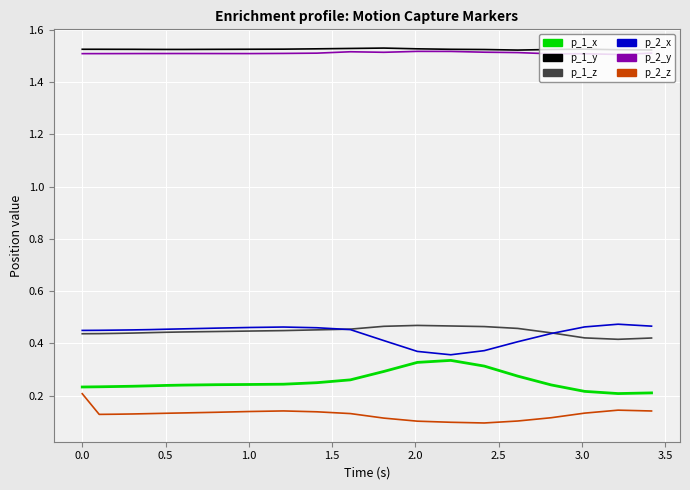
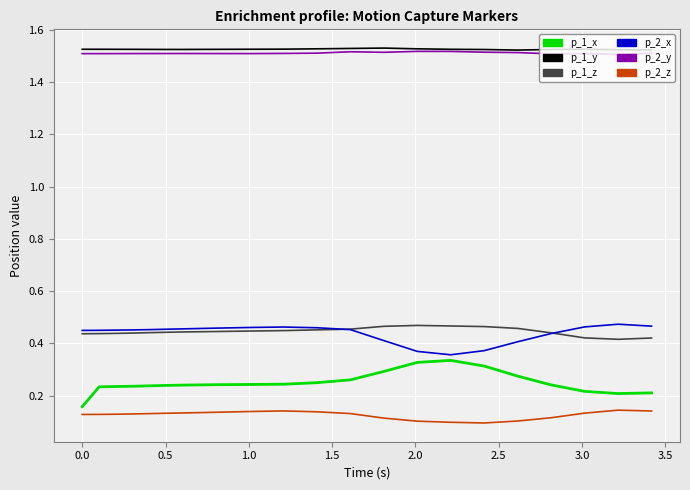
  {
    "p_1_x": {
-     "0.0": 0.23
+     "0.0": 0.16
    },
    "p_1_y": {
      "0.0": 1.53
    },
    "p_1_z": {
      "0.0": 0.44
    },
    "p_2_x": {
      "0.0": 0.45
    },
    "p_2_y": {
      "0.0": 1.51
    },
    "p_2_z": {
-     "0.0": 0.21
+     "0.0": 0.13
    }
  }
